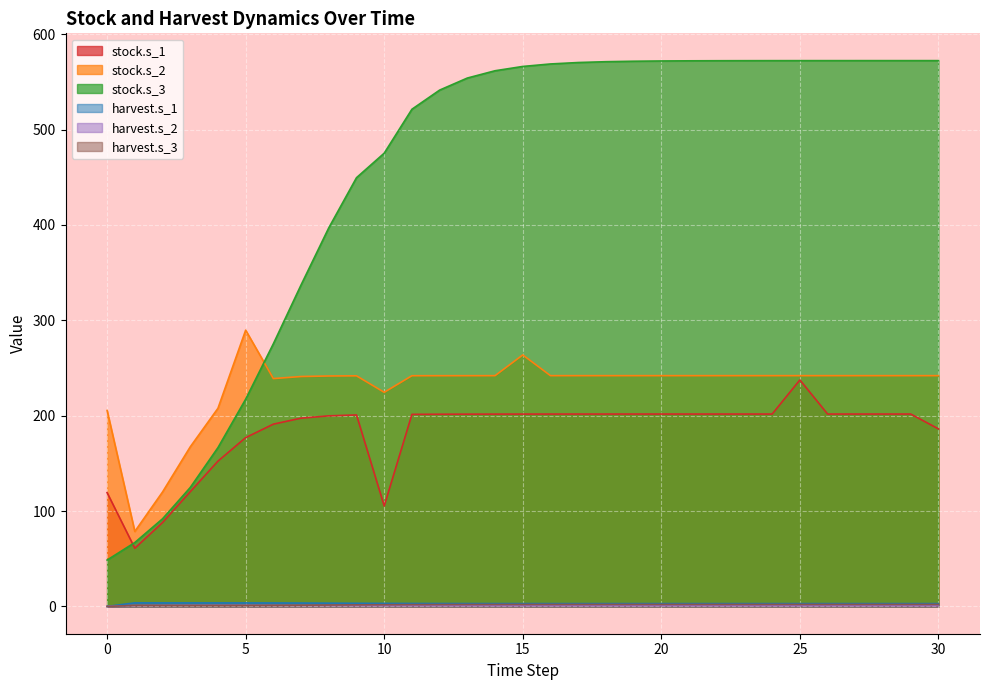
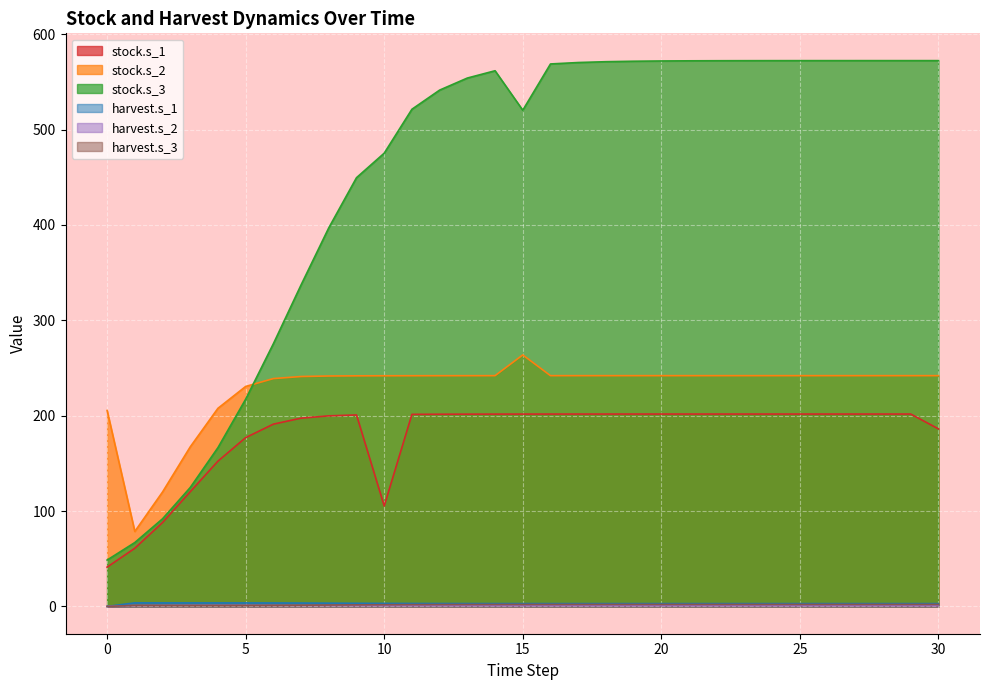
  {
    "stock.s_1": {
-     "0": 120,
+     "0": 40,
      "5": 180,
      "10": 110,
      "15": 200,
      "20": 200,
-     "25": 240,
+     "25": 200,
      "30": 190
    },
    "stock.s_2": {
      "0": 210,
-     "5": 290,
-     "10": 220,
+     "5": 230,
+     "10": 240,
      "15": 260,
      "20": 240,
      "25": 240,
      "30": 240
    },
    "stock.s_3": {
      "0": 50,
      "5": 220,
      "10": 480,
-     "15": 570,
+     "15": 520,
      "20": 570,
      "25": 570,
      "30": 570
    }
  }
